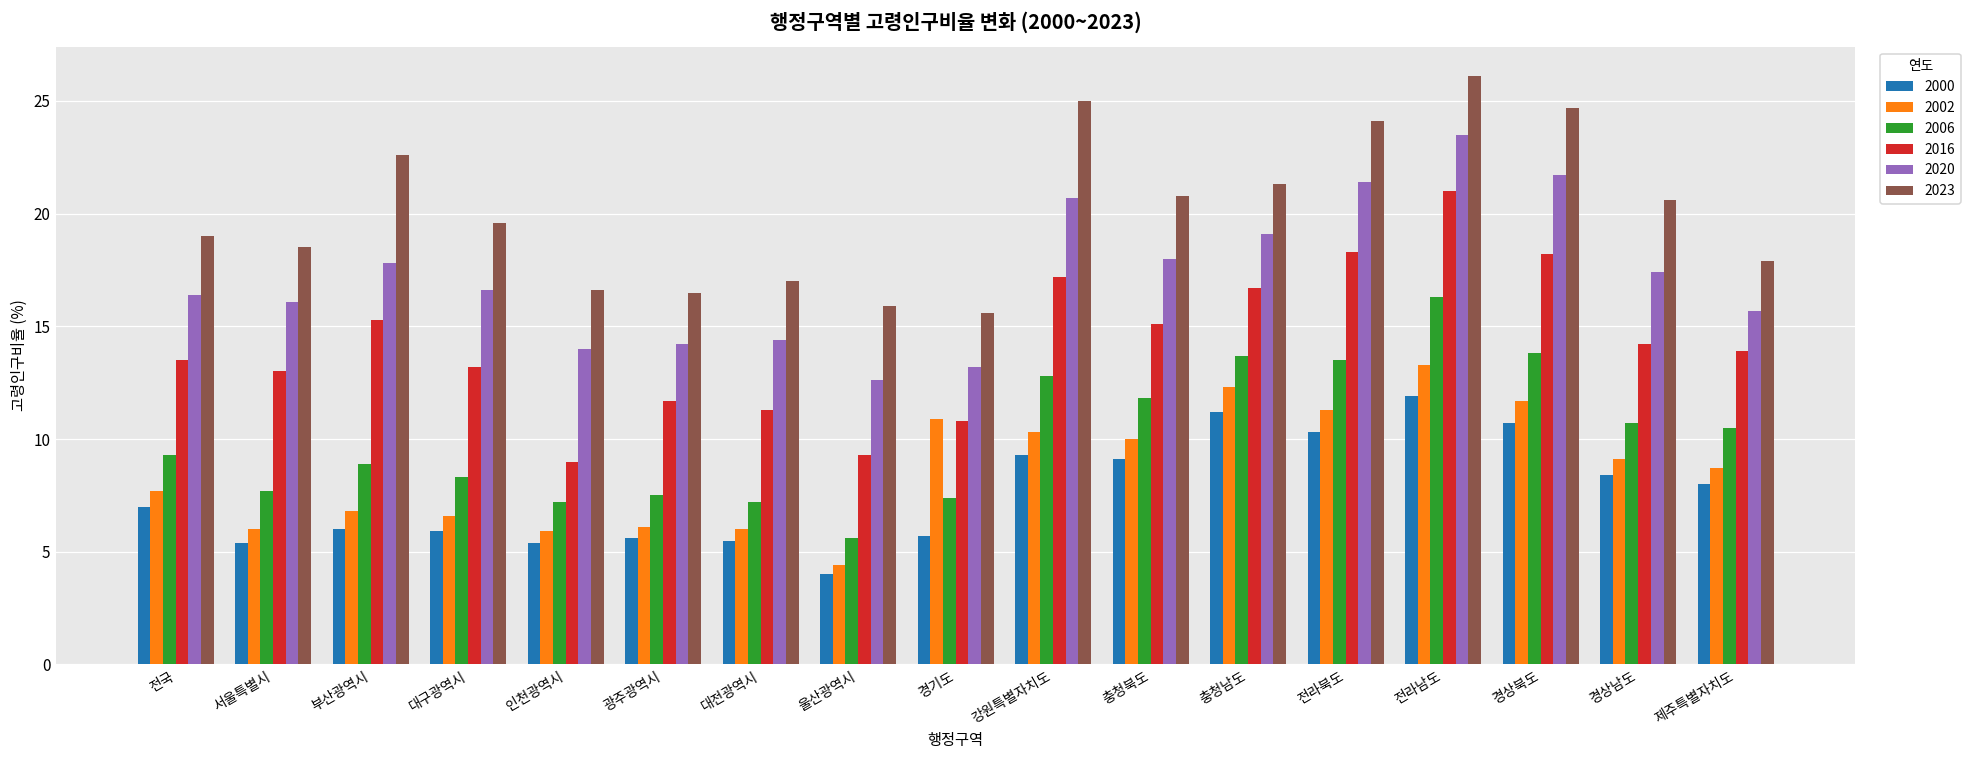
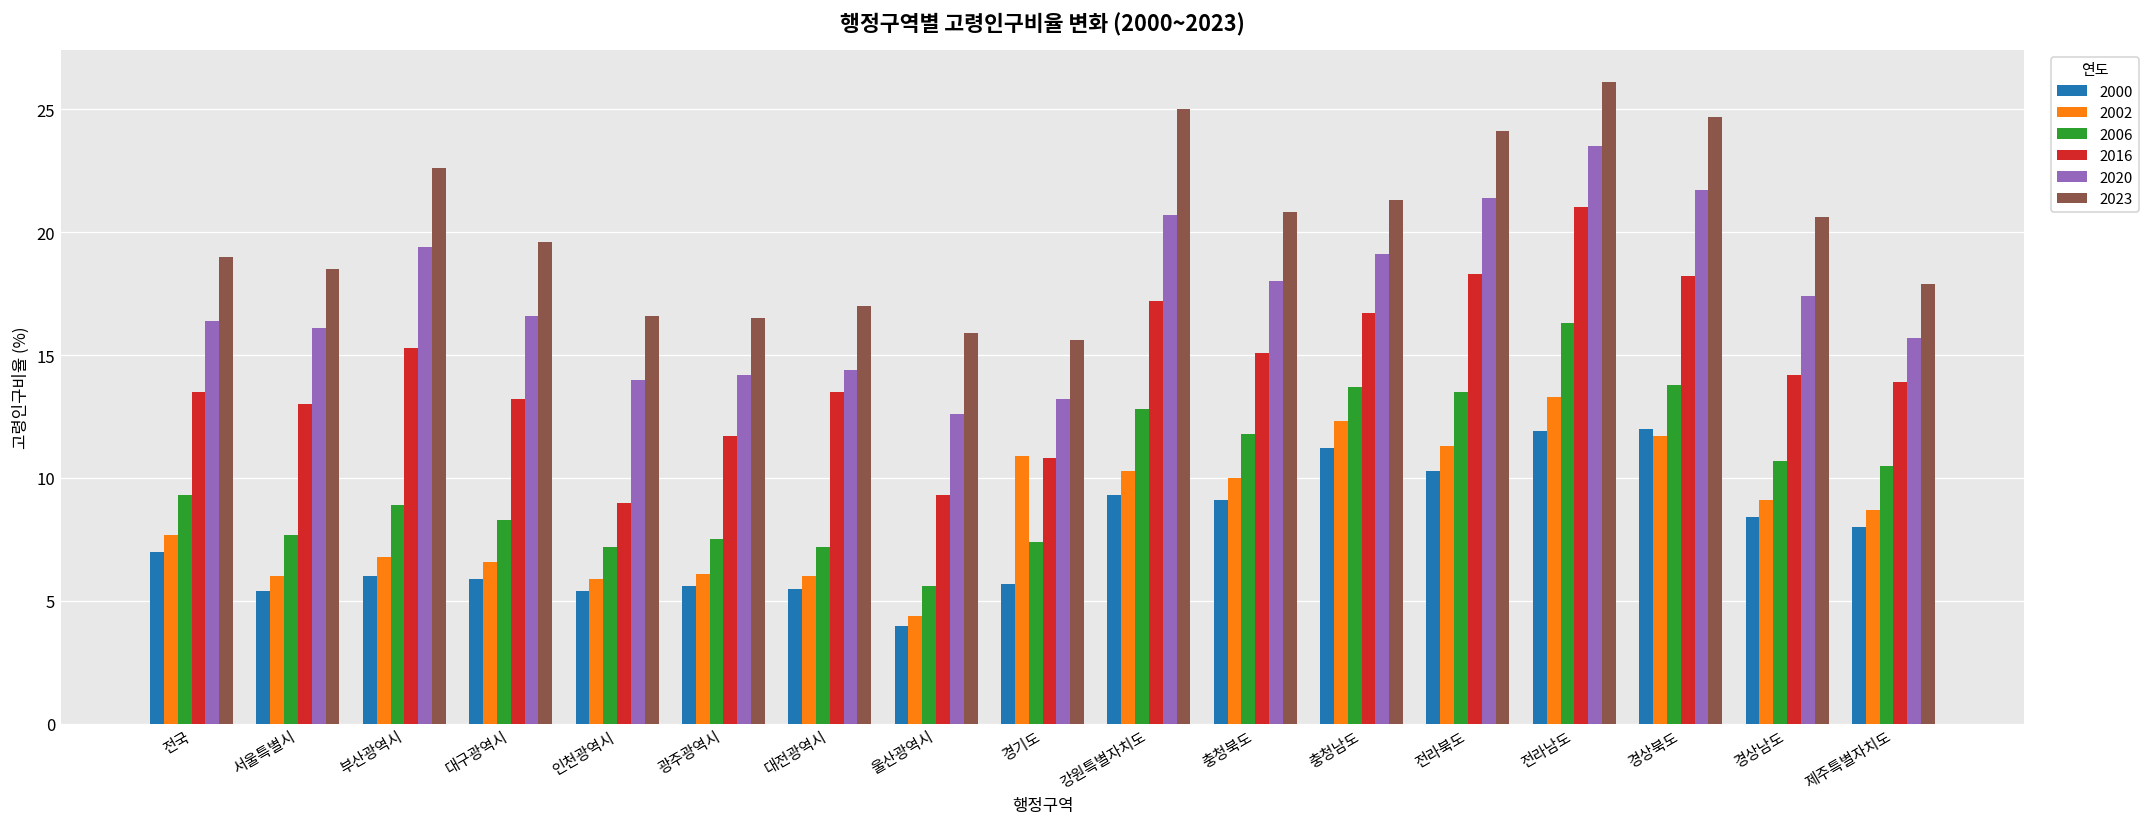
  {
    "2000": {
      "전국": 7.0,
      "서울특별시": 5.4,
      "부산광역시": 6.0,
      "대구광역시": 5.9,
      "인천광역시": 5.4,
      "광주광역시": 5.6,
      "대전광역시": 5.5,
      "울산광역시": 4.0,
      "경기도": 5.7,
      "강원특별자치도": 9.3,
      "충청북도": 9.1,
      "충청남도": 11.2,
      "전라북도": 10.3,
      "전라남도": 11.9,
-     "경상북도": 10.7,
+     "경상북도": 12.0,
      "경상남도": 8.4,
      "제주특별자치도": 8.0
    },
    "2002": {
      "전국": 7.7,
      "서울특별시": 6.0,
      "부산광역시": 6.8,
      "대구광역시": 6.6,
      "인천광역시": 5.9,
      "광주광역시": 6.1,
      "대전광역시": 6.0,
      "울산광역시": 4.4,
      "경기도": 10.9,
      "강원특별자치도": 10.3,
      "충청북도": 10.0,
      "충청남도": 12.3,
      "전라북도": 11.3,
      "전라남도": 13.3,
      "경상북도": 11.7,
      "경상남도": 9.1,
      "제주특별자치도": 8.7
    },
    "2006": {
      "전국": 9.3,
      "서울특별시": 7.7,
      "부산광역시": 8.9,
      "대구광역시": 8.3,
      "인천광역시": 7.2,
      "광주광역시": 7.5,
      "대전광역시": 7.2,
      "울산광역시": 5.6,
      "경기도": 7.4,
      "강원특별자치도": 12.8,
      "충청북도": 11.8,
      "충청남도": 13.7,
      "전라북도": 13.5,
      "전라남도": 16.3,
      "경상북도": 13.8,
      "경상남도": 10.7,
      "제주특별자치도": 10.5
    },
    "2016": {
      "전국": 13.5,
      "서울특별시": 13.0,
      "부산광역시": 15.3,
      "대구광역시": 13.2,
      "인천광역시": 9.0,
      "광주광역시": 11.7,
-     "대전광역시": 11.3,
+     "대전광역시": 13.5,
      "울산광역시": 9.3,
      "경기도": 10.8,
      "강원특별자치도": 17.2,
      "충청북도": 15.1,
      "충청남도": 16.7,
      "전라북도": 18.3,
      "전라남도": 21.0,
      "경상북도": 18.2,
      "경상남도": 14.2,
      "제주특별자치도": 13.9
    },
    "2020": {
      "전국": 16.4,
      "서울특별시": 16.1,
-     "부산광역시": 17.8,
+     "부산광역시": 19.4,
      "대구광역시": 16.6,
      "인천광역시": 14.0,
      "광주광역시": 14.2,
      "대전광역시": 14.4,
      "울산광역시": 12.6,
      "경기도": 13.2,
      "강원특별자치도": 20.7,
      "충청북도": 18.0,
      "충청남도": 19.1,
      "전라북도": 21.4,
      "전라남도": 23.5,
      "경상북도": 21.7,
      "경상남도": 17.4,
      "제주특별자치도": 15.7
    },
    "2023": {
      "전국": 19.0,
      "서울특별시": 18.5,
      "부산광역시": 22.6,
      "대구광역시": 19.6,
      "인천광역시": 16.6,
      "광주광역시": 16.5,
      "대전광역시": 17.0,
      "울산광역시": 15.9,
      "경기도": 15.6,
      "강원특별자치도": 25.0,
      "충청북도": 20.8,
      "충청남도": 21.3,
      "전라북도": 24.1,
      "전라남도": 26.1,
      "경상북도": 24.7,
      "경상남도": 20.6,
      "제주특별자치도": 17.9
    }
  }
